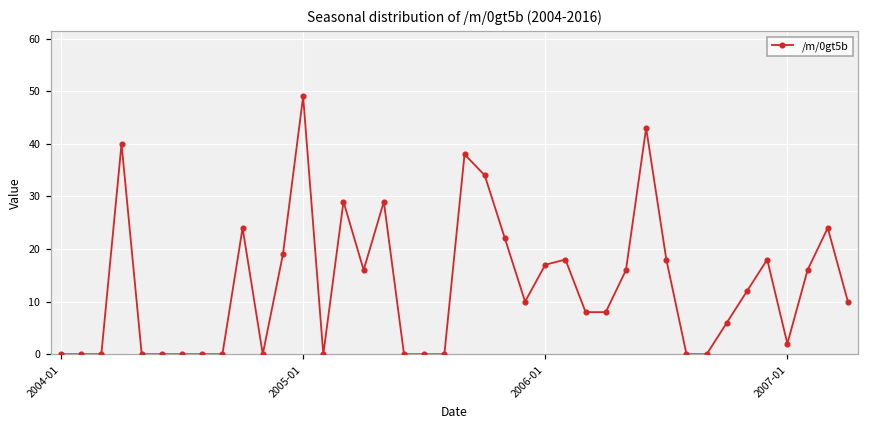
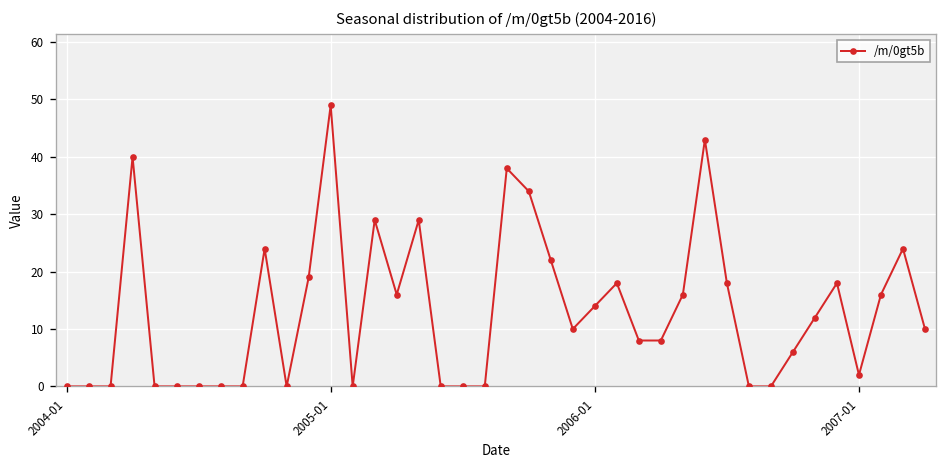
  {
    "2004-01": 0,
    "2005-01": 49,
-   "2006-01": 17,
+   "2006-01": 14,
    "2007-01": 2
  }
